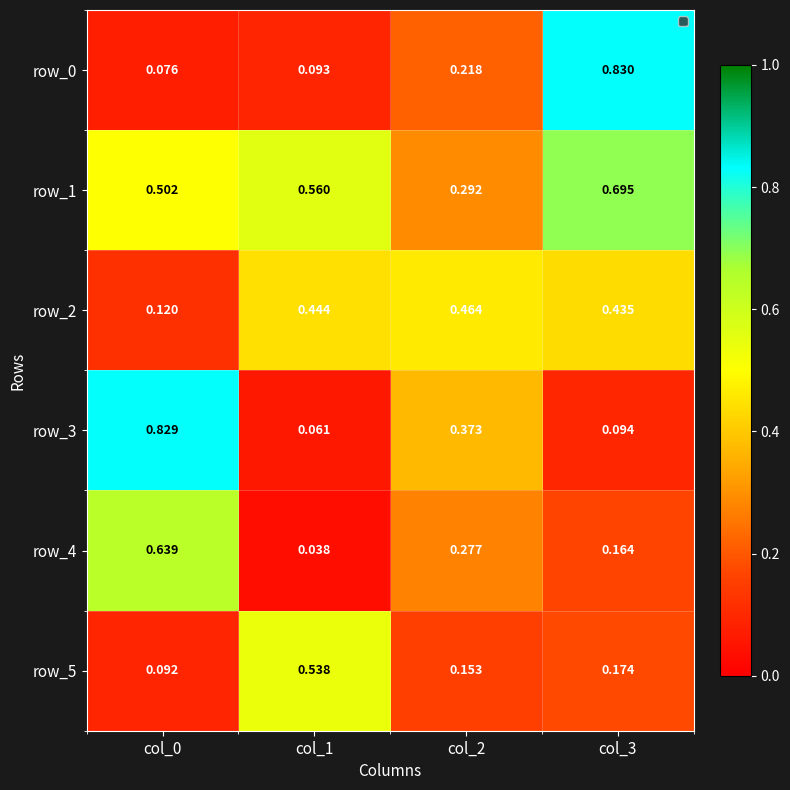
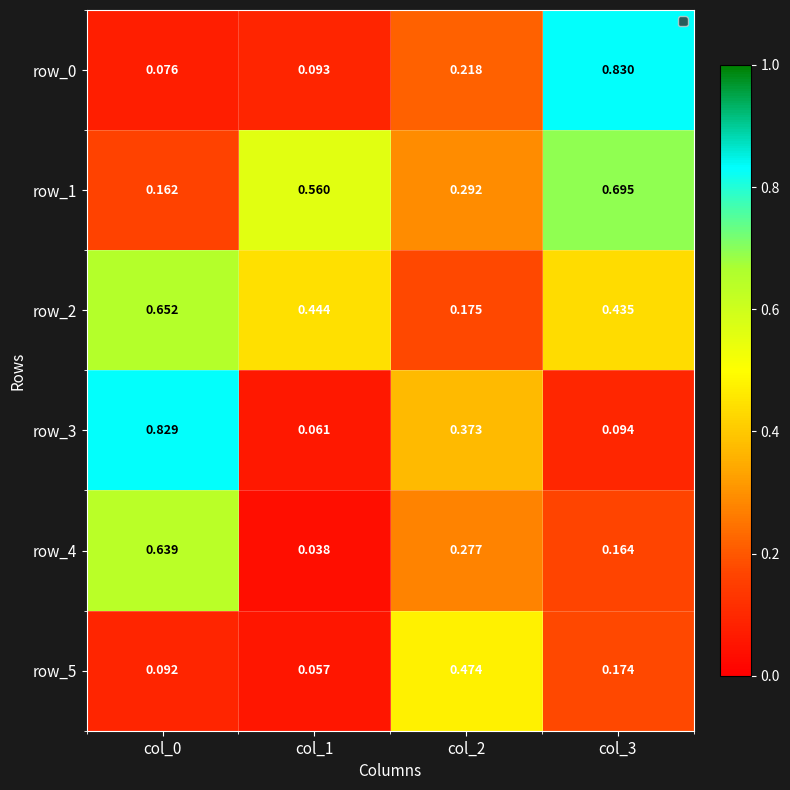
  {
    "row_0": {
      "col_0": 0.076,
      "col_1": 0.093,
      "col_2": 0.218,
      "col_3": 0.830
    },
    "row_1": {
-     "col_0": 0.502,
+     "col_0": 0.162,
      "col_1": 0.560,
      "col_2": 0.292,
      "col_3": 0.695
    },
    "row_2": {
-     "col_0": 0.120,
+     "col_0": 0.652,
      "col_1": 0.444,
-     "col_2": 0.464,
+     "col_2": 0.175,
      "col_3": 0.435
    },
    "row_3": {
      "col_0": 0.829,
      "col_1": 0.061,
      "col_2": 0.373,
      "col_3": 0.094
    },
    "row_4": {
      "col_0": 0.639,
      "col_1": 0.038,
      "col_2": 0.277,
      "col_3": 0.164
    },
    "row_5": {
      "col_0": 0.092,
-     "col_1": 0.538,
-     "col_2": 0.153,
+     "col_1": 0.057,
+     "col_2": 0.474,
      "col_3": 0.174
    }
  }
